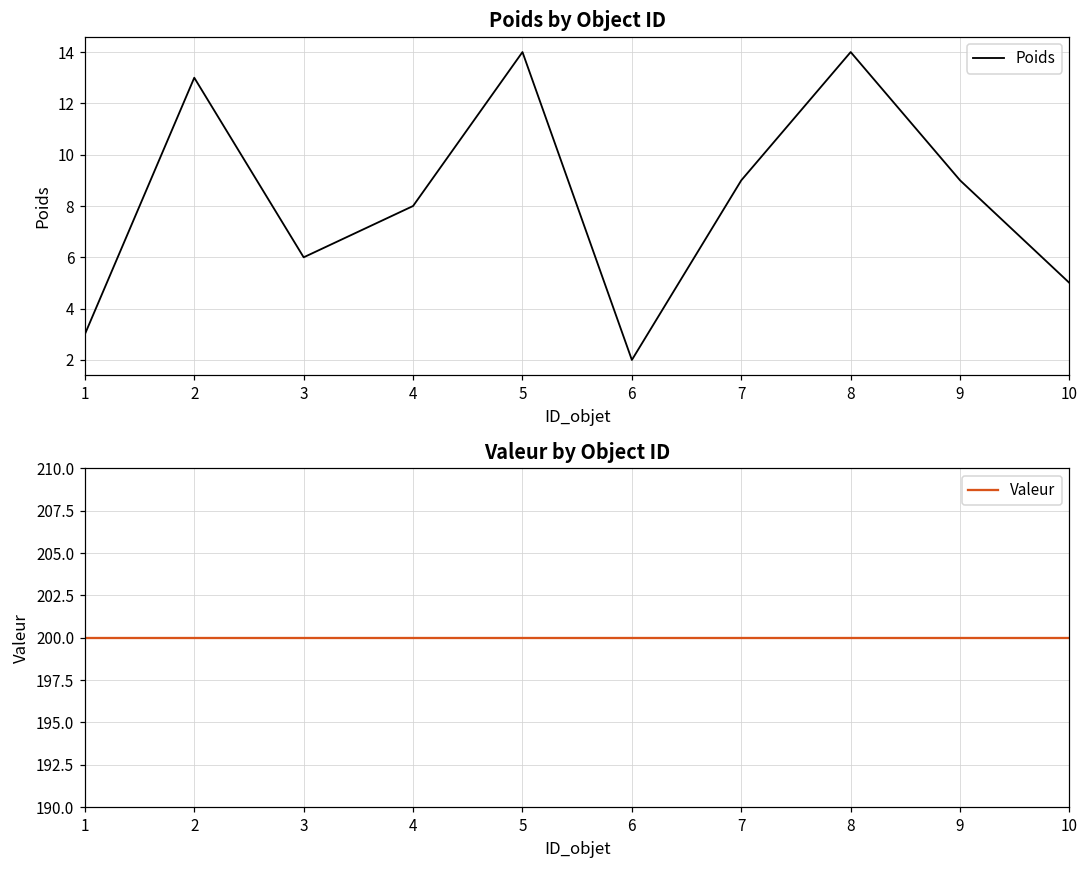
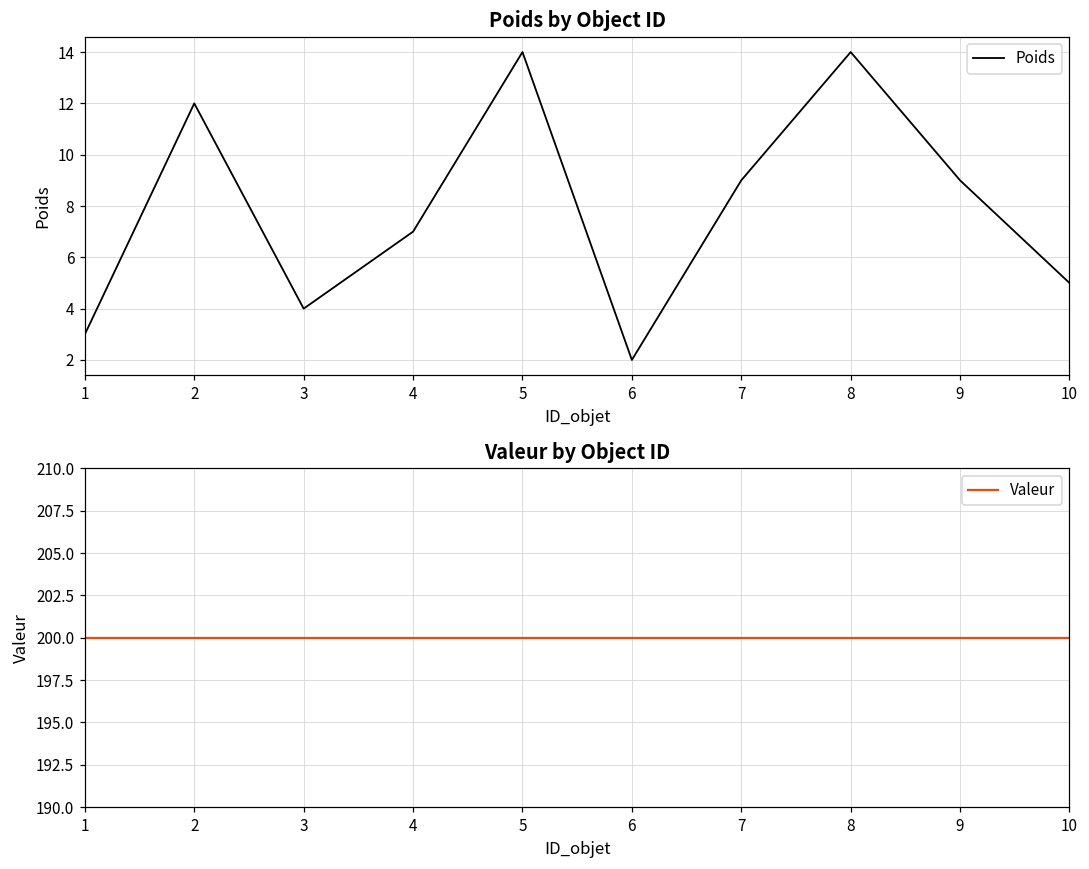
  {
    "Poids by Object ID": {
      "1": 3,
-     "2": 13,
-     "3": 6,
-     "4": 8,
+     "2": 12,
+     "3": 4,
+     "4": 7,
      "5": 14,
      "6": 2,
      "7": 9,
      "8": 14,
      "9": 9,
      "10": 5
    },
    "Valeur by Object ID": {
      "1": 200.0,
      "2": 200.0,
      "3": 200.0,
      "4": 200.0,
      "5": 200.0,
      "6": 200.0,
      "7": 200.0,
      "8": 200.0,
      "9": 200.0,
      "10": 200.0
    }
  }
